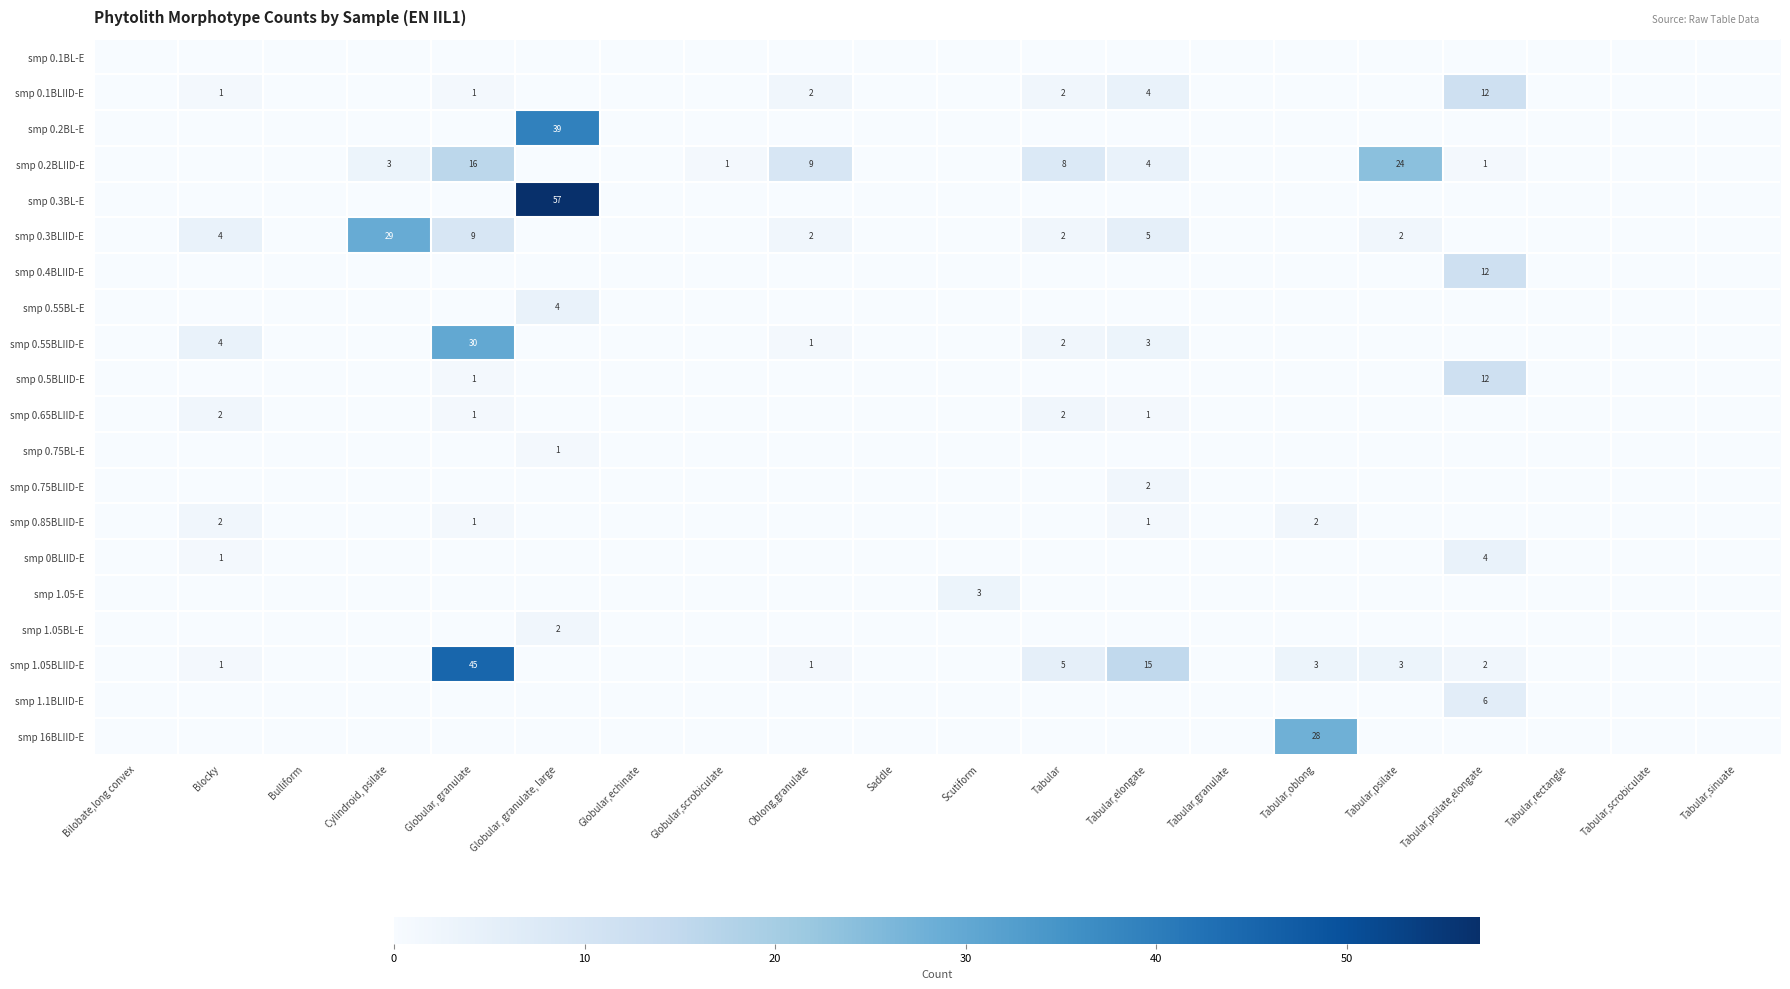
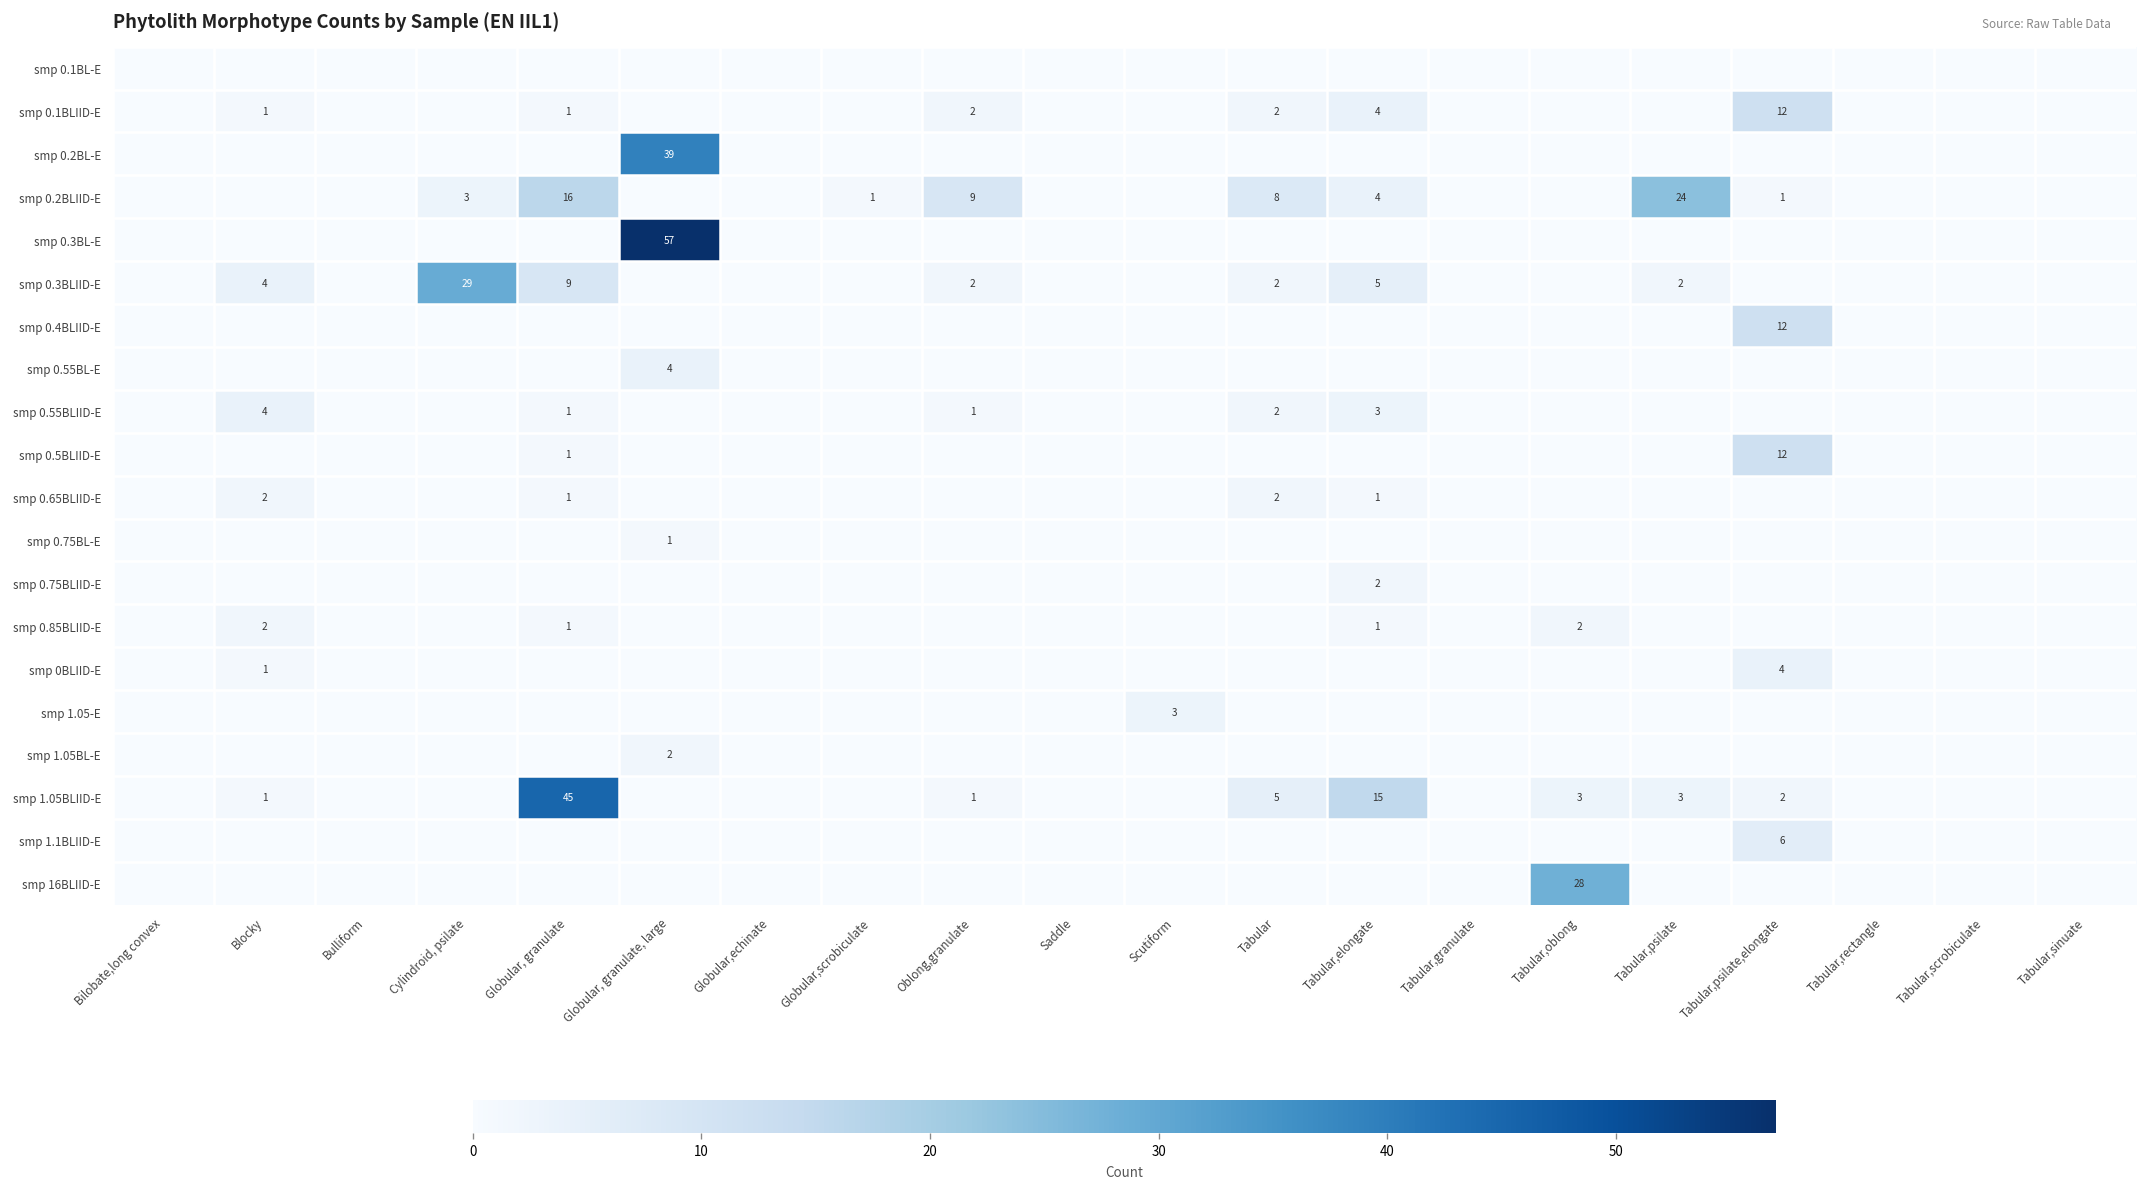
  {
    "smp 0.1BLIID-E": {
      "Blocky": 1,
      "Globular, granulate": 1,
      "Oblong,granulate": 2,
      "Tabular": 2,
      "Tabular,elongate": 4,
      "Tabular,psilate,elongate": 12
    },
    "smp 0.2BL-E": {
      "Globular, granulate, large": 39
    },
    "smp 0.2BLIID-E": {
      "Cylindroid, psilate": 3,
      "Globular, granulate": 16,
      "Globular,scrobiculate": 1,
      "Oblong,granulate": 9,
      "Tabular": 8,
      "Tabular,elongate": 4,
      "Tabular,psilate": 24,
      "Tabular,psilate,elongate": 1
    },
    "smp 0.3BL-E": {
      "Globular, granulate, large": 57
    },
    "smp 0.3BLIID-E": {
      "Blocky": 4,
      "Cylindroid, psilate": 29,
      "Globular, granulate": 9,
      "Oblong,granulate": 2,
      "Tabular": 2,
      "Tabular,elongate": 5,
      "Tabular,psilate": 2
    },
    "smp 0.4BLIID-E": {
      "Tabular,psilate,elongate": 12
    },
    "smp 0.55BL-E": {
      "Globular, granulate, large": 4
    },
    "smp 0.55BLIID-E": {
      "Blocky": 4,
-     "Globular, granulate": 30,
+     "Globular, granulate": 1,
      "Oblong,granulate": 1,
      "Tabular": 2,
      "Tabular,elongate": 3
    },
    "smp 0.5BLIID-E": {
      "Globular, granulate": 1,
      "Tabular,psilate,elongate": 12
    },
    "smp 0.65BLIID-E": {
      "Blocky": 2,
      "Globular, granulate": 1,
      "Tabular": 2,
      "Tabular,elongate": 1
    },
    "smp 0.75BL-E": {
      "Globular, granulate, large": 1
    },
    "smp 0.75BLIID-E": {
      "Tabular,elongate": 2
    },
    "smp 0.85BLIID-E": {
      "Blocky": 2,
      "Globular, granulate": 1,
      "Tabular,elongate": 1,
      "Tabular,oblong": 2
    },
    "smp 0BLIID-E": {
      "Blocky": 1,
      "Tabular,psilate,elongate": 4
    },
    "smp 1.05-E": {
      "Scutiform": 3
    },
    "smp 1.05BL-E": {
      "Globular, granulate, large": 2
    },
    "smp 1.05BLIID-E": {
      "Blocky": 1,
      "Globular, granulate": 45,
      "Oblong,granulate": 1,
      "Tabular": 5,
      "Tabular,elongate": 15,
      "Tabular,oblong": 3,
      "Tabular,psilate": 3,
      "Tabular,psilate,elongate": 2
    },
    "smp 1.1BLIID-E": {
      "Tabular,psilate,elongate": 6
    },
    "smp 16BLIID-E": {
      "Tabular,oblong": 28
    }
  }
